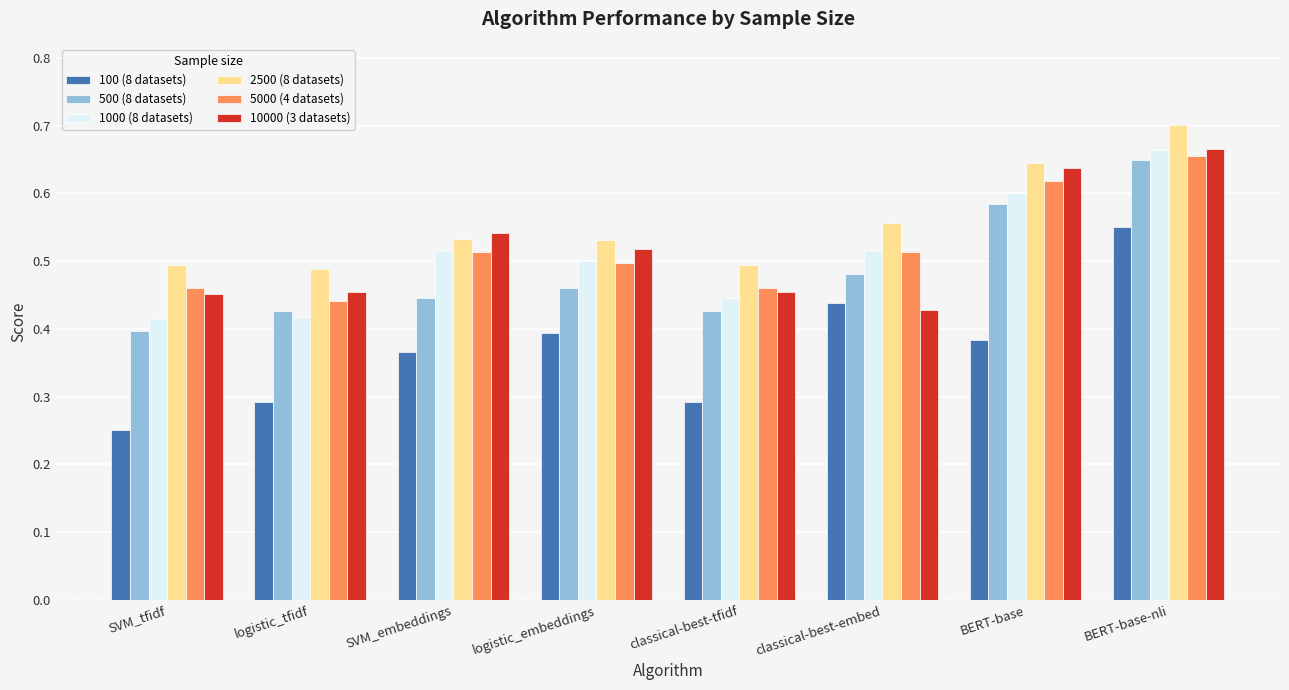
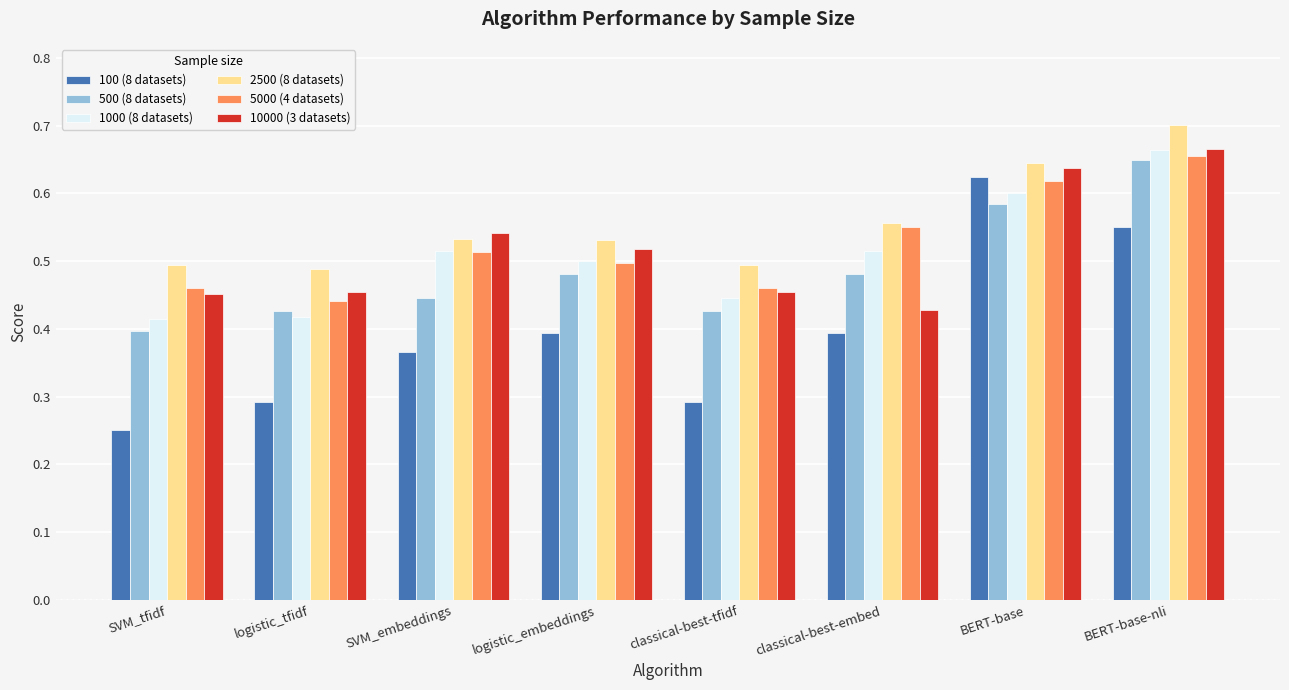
  {
    "100 (8 datasets)": {
      "SVM_tfidf": 0.25,
      "logistic_tfidf": 0.29,
      "SVM_embeddings": 0.37,
      "logistic_embeddings": 0.39,
      "classical-best-tfidf": 0.29,
-     "classical-best-embed": 0.44,
-     "BERT-base": 0.38,
+     "classical-best-embed": 0.39,
+     "BERT-base": 0.63,
      "BERT-base-nli": 0.55
    },
    "500 (8 datasets)": {
      "SVM_tfidf": 0.40,
      "logistic_tfidf": 0.43,
      "SVM_embeddings": 0.45,
-     "logistic_embeddings": 0.46,
+     "logistic_embeddings": 0.48,
      "classical-best-tfidf": 0.43,
      "classical-best-embed": 0.48,
      "BERT-base": 0.59,
      "BERT-base-nli": 0.65
    },
    "1000 (8 datasets)": {
      "SVM_tfidf": 0.42,
      "logistic_tfidf": 0.42,
      "SVM_embeddings": 0.52,
      "logistic_embeddings": 0.50,
      "classical-best-tfidf": 0.45,
      "classical-best-embed": 0.52,
      "BERT-base": 0.60,
      "BERT-base-nli": 0.66
    },
    "2500 (8 datasets)": {
      "SVM_tfidf": 0.49,
      "logistic_tfidf": 0.49,
      "SVM_embeddings": 0.53,
      "logistic_embeddings": 0.53,
      "classical-best-tfidf": 0.49,
      "classical-best-embed": 0.56,
      "BERT-base": 0.65,
      "BERT-base-nli": 0.70
    },
    "5000 (4 datasets)": {
      "SVM_tfidf": 0.46,
      "logistic_tfidf": 0.44,
      "SVM_embeddings": 0.51,
      "logistic_embeddings": 0.50,
      "classical-best-tfidf": 0.46,
-     "classical-best-embed": 0.51,
+     "classical-best-embed": 0.55,
      "BERT-base": 0.62,
      "BERT-base-nli": 0.66
    },
    "10000 (3 datasets)": {
      "SVM_tfidf": 0.45,
      "logistic_tfidf": 0.45,
      "SVM_embeddings": 0.54,
      "logistic_embeddings": 0.52,
      "classical-best-tfidf": 0.45,
      "classical-best-embed": 0.43,
      "BERT-base": 0.64,
      "BERT-base-nli": 0.67
    }
  }
